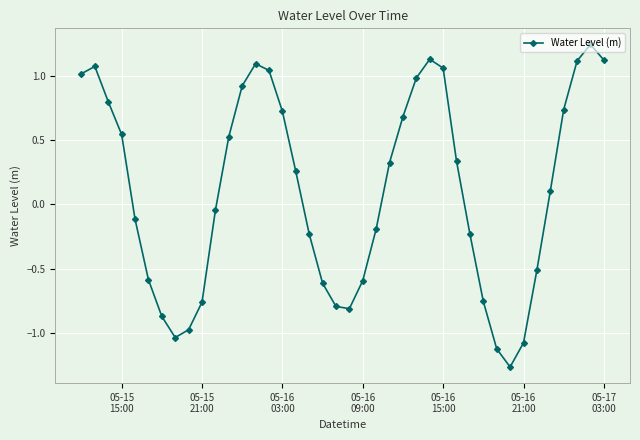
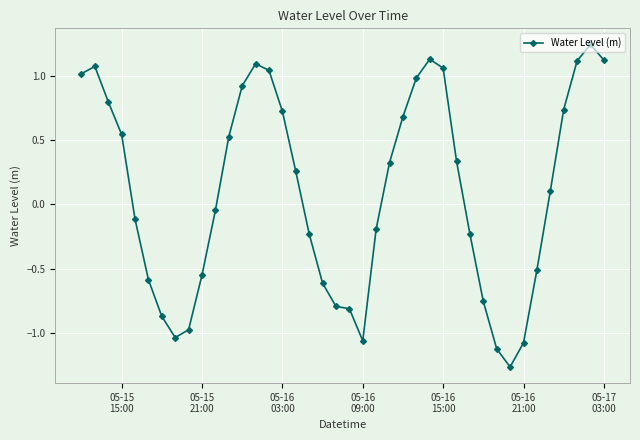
  {
    "05-15 15:00": 0.54,
-   "05-15 21:00": -0.76,
+   "05-15 21:00": -0.55,
    "05-16 03:00": 0.72,
-   "05-16 09:00": -0.59,
+   "05-16 09:00": -1.06,
    "05-16 15:00": 1.06,
    "05-16 21:00": -1.08,
    "05-17 03:00": 1.12
  }
